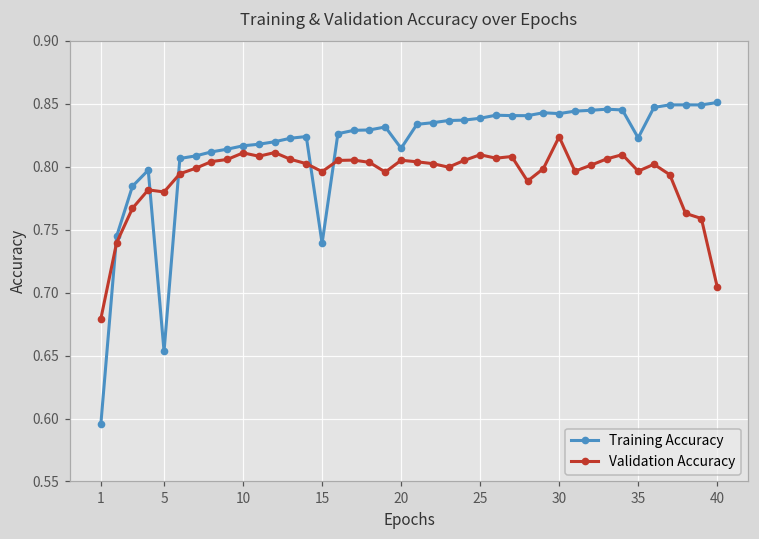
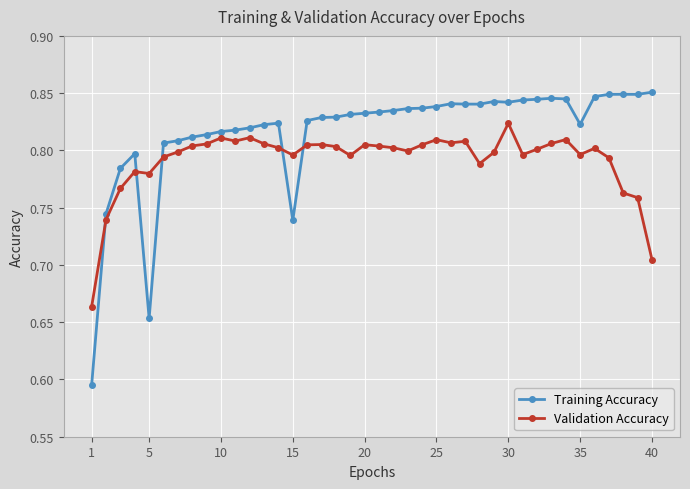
  {
    "Training Accuracy": {
      "1": 0.595,
      "5": 0.653,
      "10": 0.816,
      "15": 0.739,
-     "20": 0.814,
+     "20": 0.832,
      "25": 0.838,
      "30": 0.842,
      "35": 0.823,
      "40": 0.851
    },
    "Validation Accuracy": {
-     "1": 0.679,
+     "1": 0.664,
      "5": 0.780,
      "10": 0.811,
      "15": 0.796,
      "20": 0.805,
      "25": 0.809,
      "30": 0.824,
      "35": 0.796,
      "40": 0.705
    }
  }
